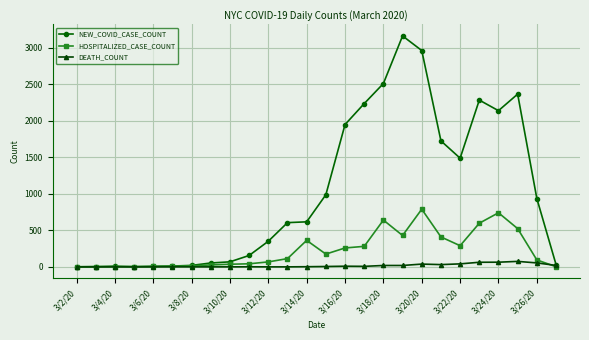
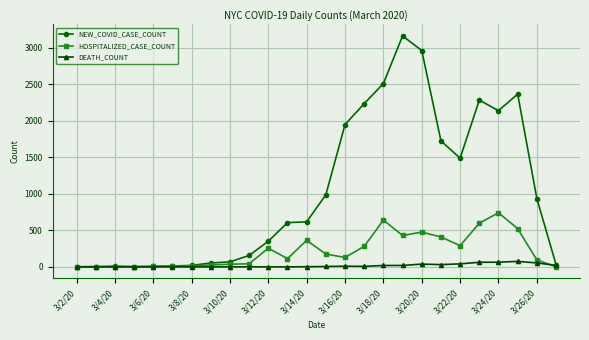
  {
    "HOSPITALIZED_CASE_COUNT": {
-     "3/12/20": 100,
+     "3/12/20": 300,
      "3/14/20": 400,
-     "3/16/20": 300,
+     "3/16/20": 100,
      "3/18/20": 600,
-     "3/20/20": 800,
+     "3/20/20": 500,
      "3/22/20": 300,
      "3/24/20": 700,
      "3/26/20": 100
    }
  }
